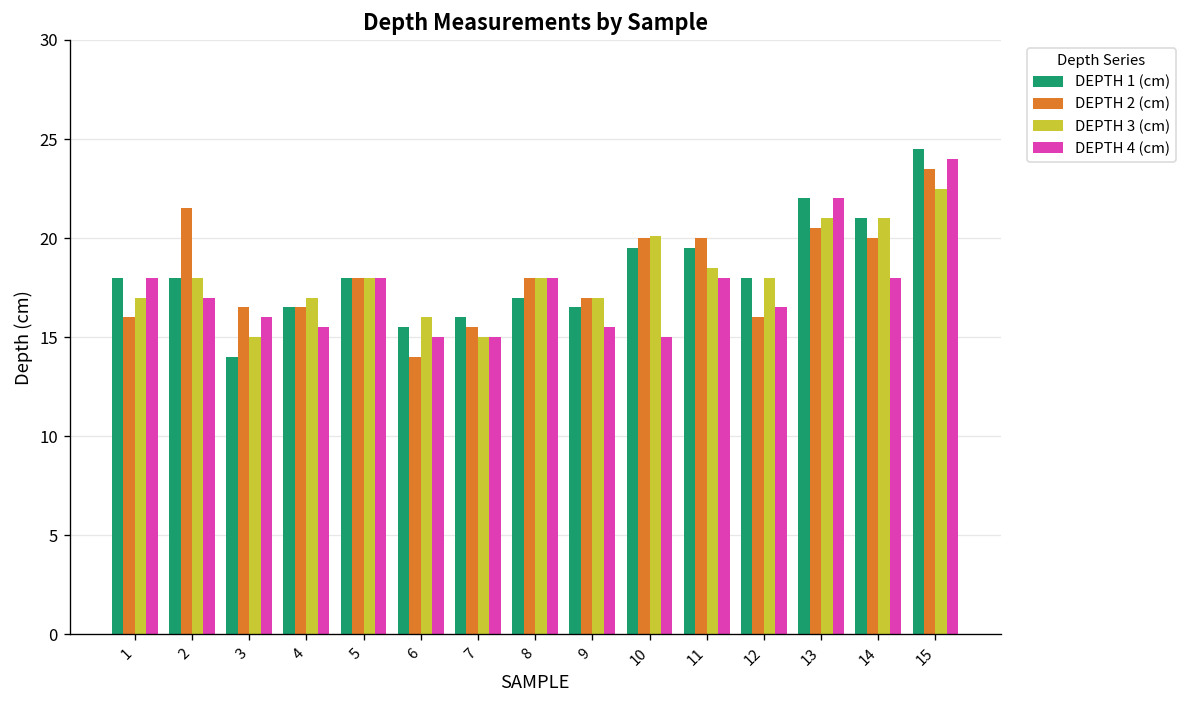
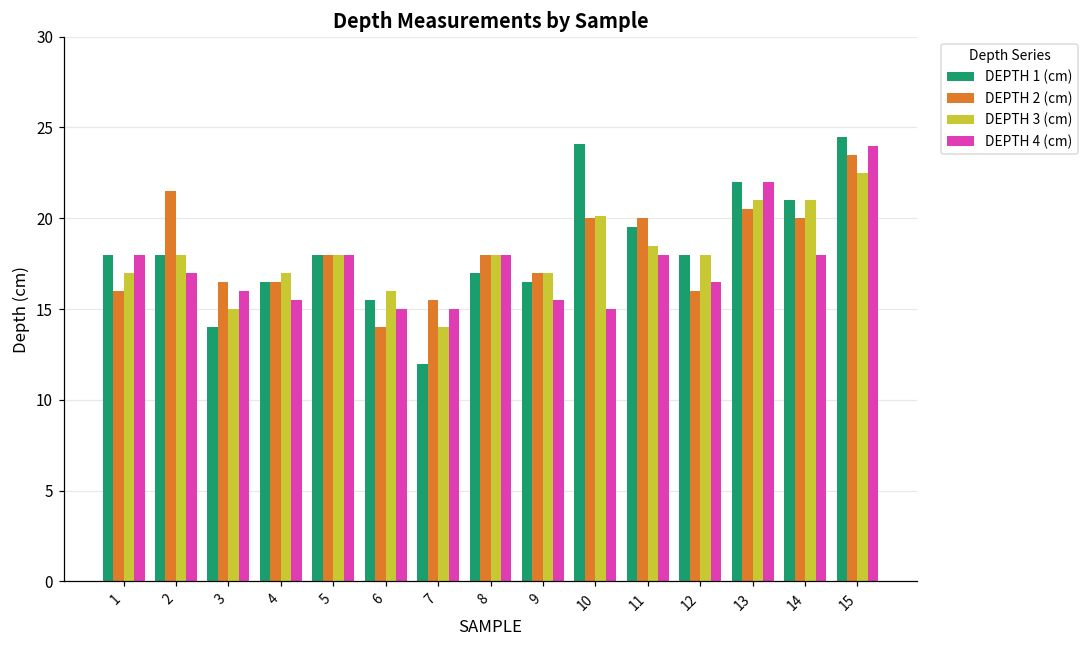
  {
    "DEPTH 1 (cm)": {
      "1": 18.0,
      "2": 18.0,
      "3": 14.0,
      "4": 16.5,
      "5": 18.0,
      "6": 15.5,
-     "7": 16,
+     "7": 12,
      "8": 17.0,
      "9": 16.5,
-     "10": 19.5,
+     "10": 24.1,
      "11": 19.5,
      "12": 18.0,
      "13": 22.0,
      "14": 21.0,
      "15": 24.5
    },
    "DEPTH 2 (cm)": {
      "1": 16.0,
      "2": 21.5,
      "3": 16.5,
      "4": 16.5,
      "5": 18.0,
      "6": 14.0,
      "7": 15.5,
      "8": 18.0,
      "9": 17.0,
      "10": 20.0,
      "11": 20.0,
      "12": 16.0,
      "13": 20.5,
      "14": 20.0,
      "15": 23.5
    },
    "DEPTH 3 (cm)": {
      "1": 17,
      "2": 18,
      "3": 15,
      "4": 17,
      "5": 18,
      "6": 16,
-     "7": 15,
+     "7": 14,
      "8": 18,
      "9": 17,
      "10": 20,
      "11": 18.5,
      "12": 18,
      "13": 21,
      "14": 21,
      "15": 22.5
    },
    "DEPTH 4 (cm)": {
      "1": 18.0,
      "2": 17.0,
      "3": 16.0,
      "4": 15.5,
      "5": 18.0,
      "6": 15.0,
      "7": 15.0,
      "8": 18.0,
      "9": 15.5,
      "10": 15.0,
      "11": 18.0,
      "12": 16.5,
      "13": 22.0,
      "14": 18.0,
      "15": 24.0
    }
  }
